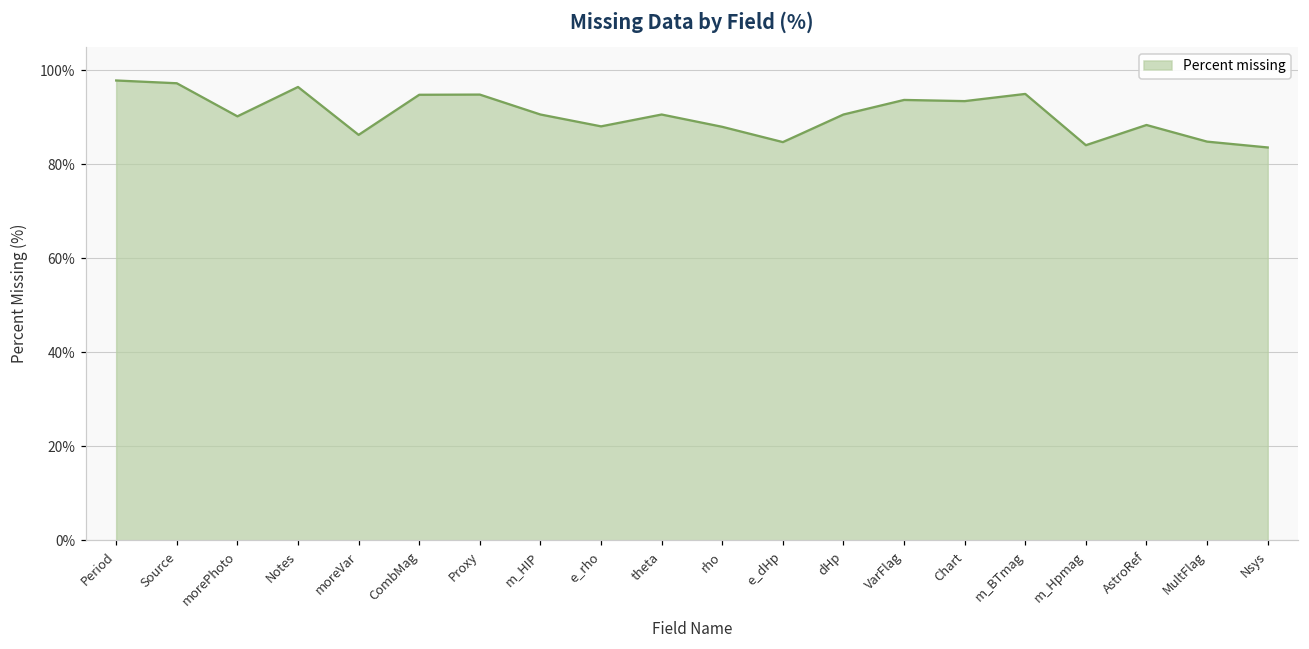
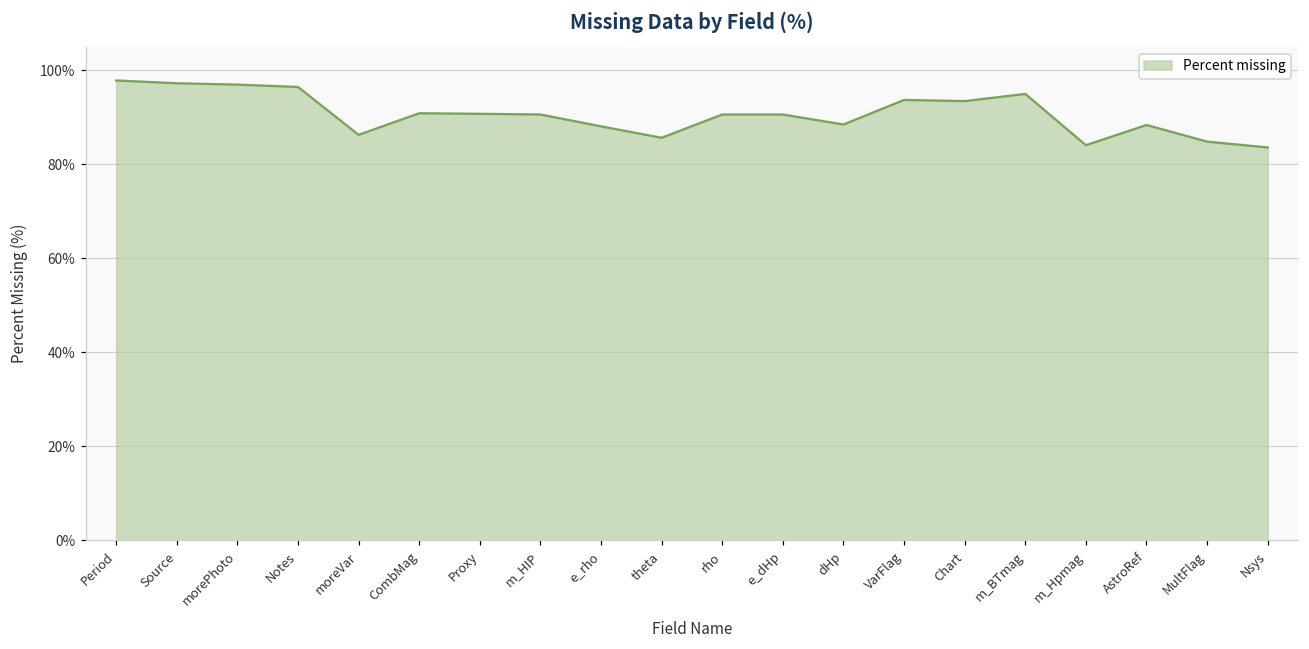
  {
    "Period": "98%",
    "Source": "97%",
-   "morePhoto": "90%",
+   "morePhoto": "97%",
    "Notes": "96%",
    "moreVar": "86%",
-   "CombMag": "95%",
-   "Proxy": "95%",
+   "CombMag": "91%",
+   "Proxy": "91%",
    "m_HIP": "91%",
    "e_rho": "88%",
-   "theta": "91%",
-   "rho": "88%",
-   "e_dHp": "85%",
-   "dHp": "91%",
+   "theta": "86%",
+   "rho": "91%",
+   "e_dHp": "91%",
+   "dHp": "88%",
    "VarFlag": "94%",
    "Chart": "93%",
    "m_BTmag": "95%",
    "m_Hpmag": "84%",
    "AstroRef": "88%",
    "MultFlag": "85%",
    "Nsys": "84%"
  }
